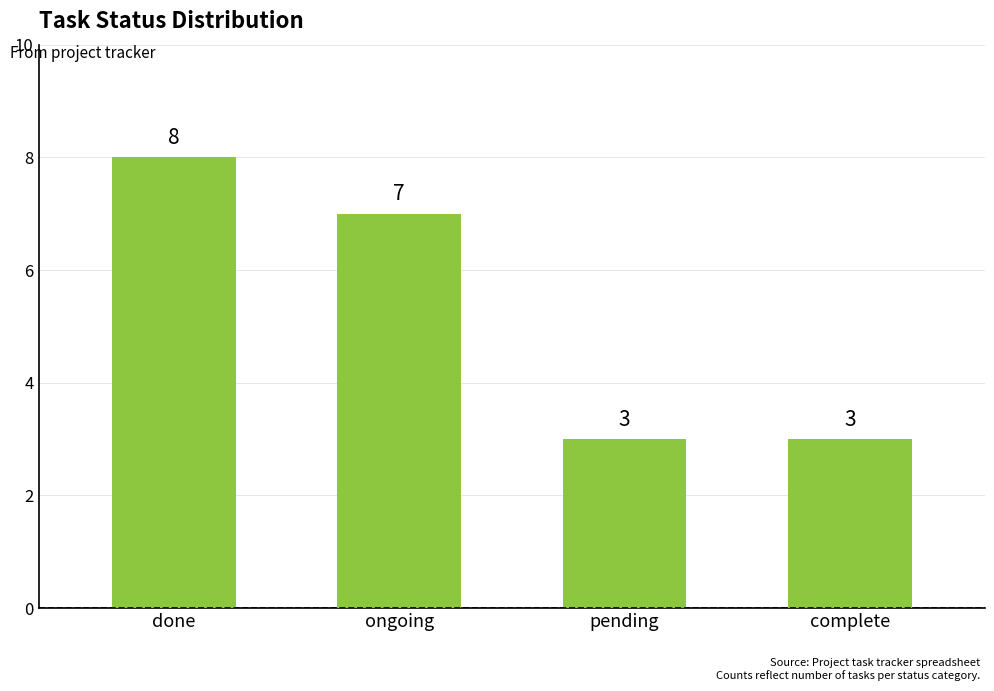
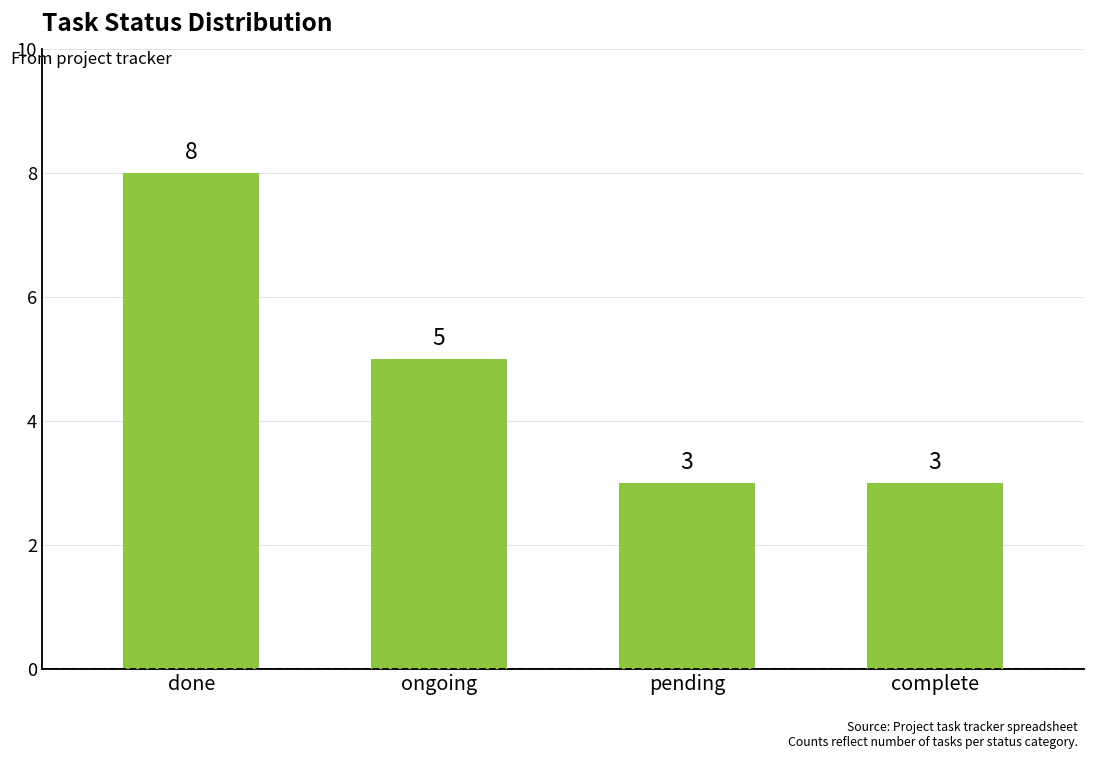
  {
    "done": 8,
-   "ongoing": 7,
+   "ongoing": 5,
    "pending": 3,
    "complete": 3
  }
